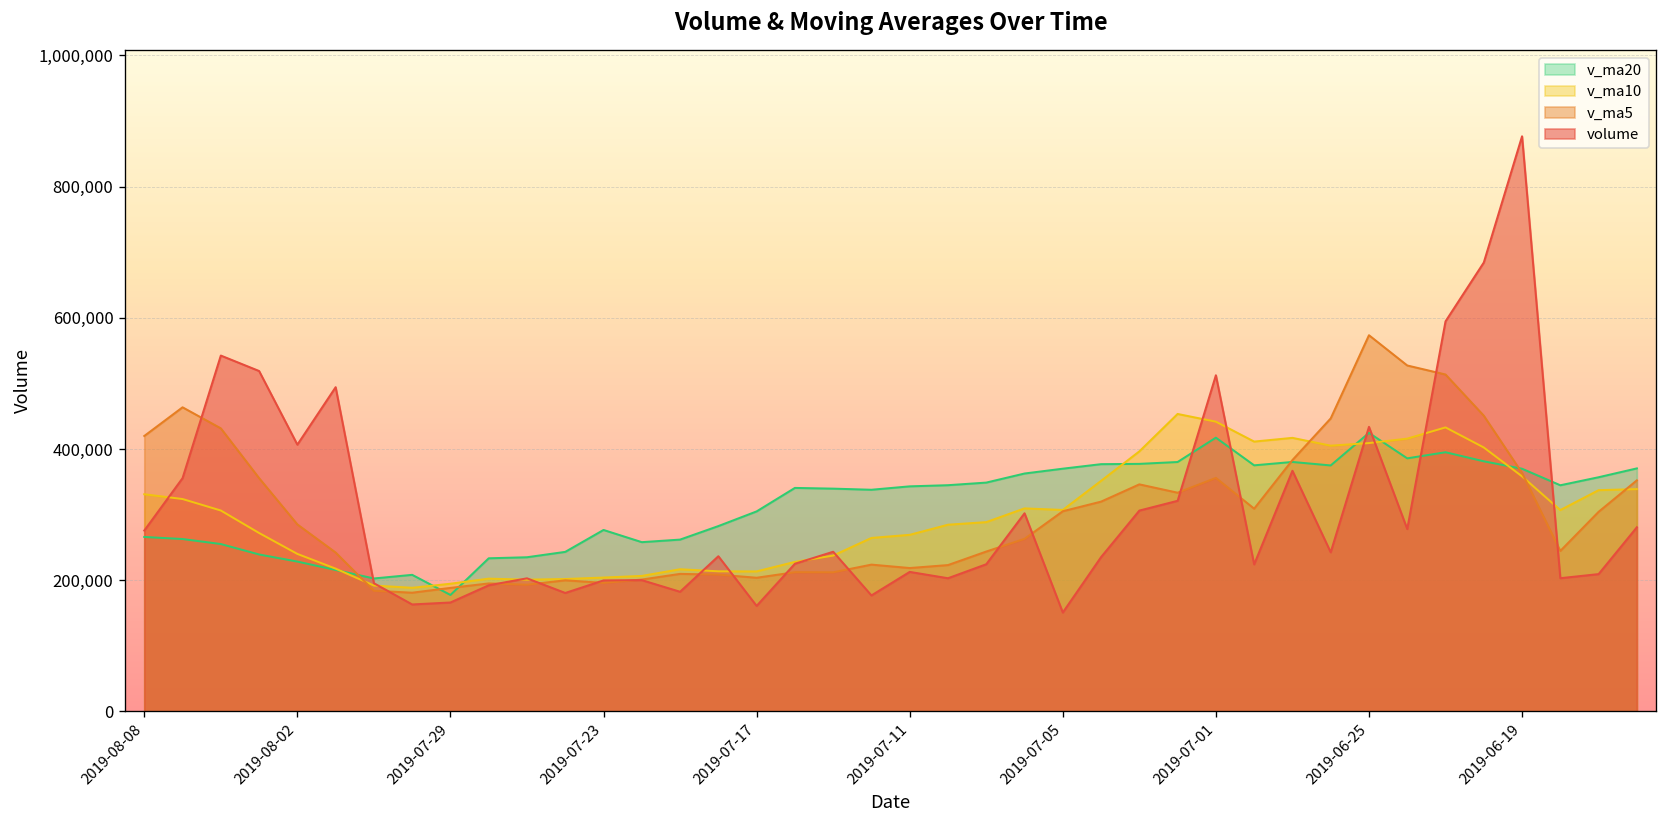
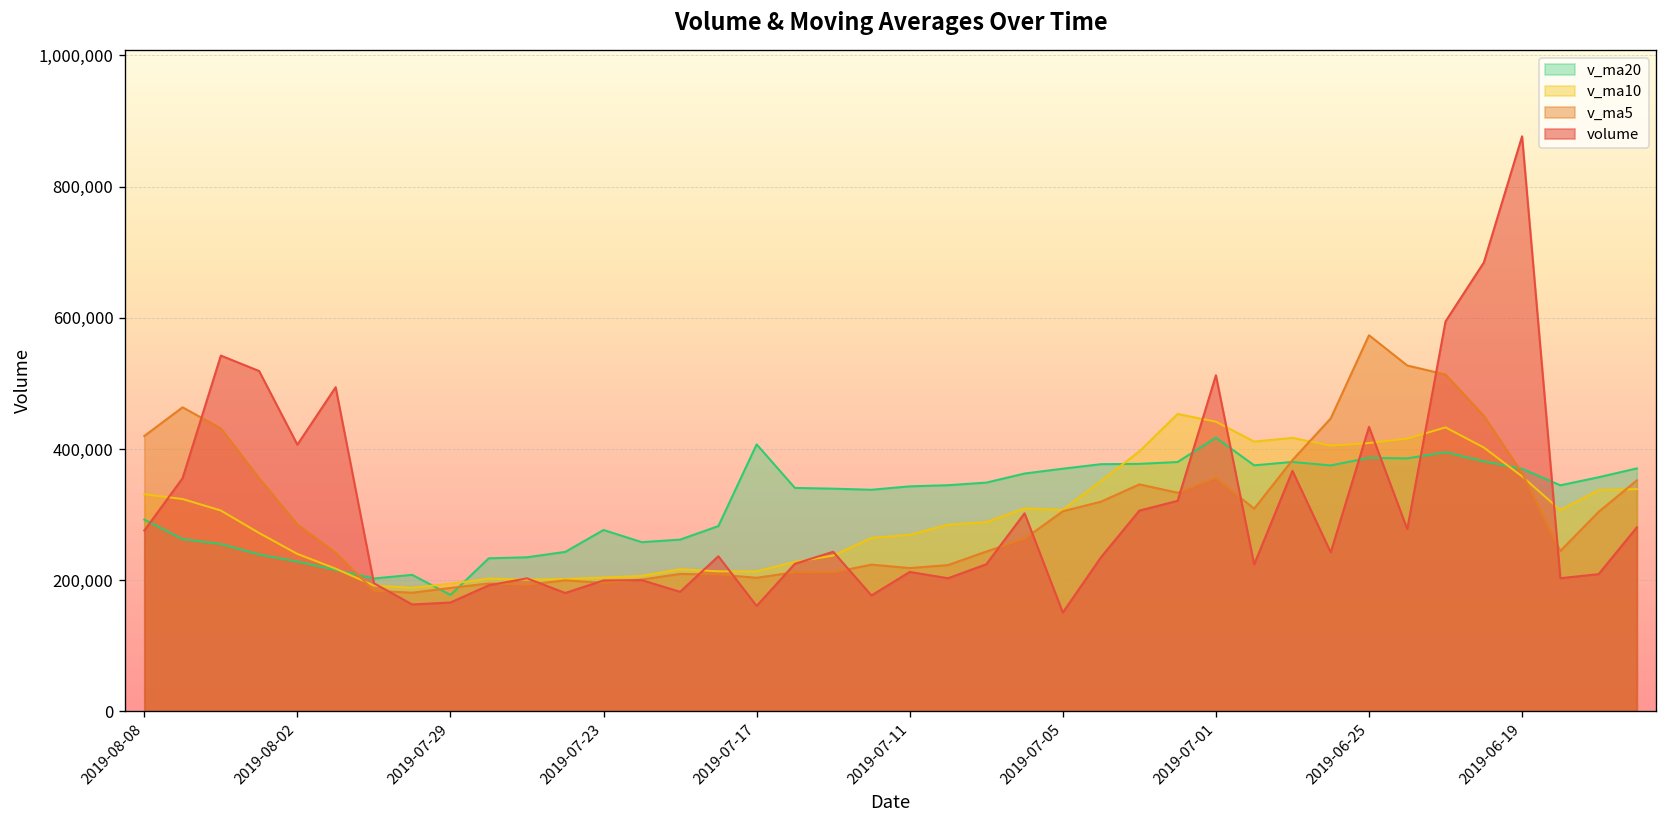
  {
    "v_ma20": {
-     "2019-08-08": "270,000",
+     "2019-08-08": "290,000",
      "2019-08-02": "230,000",
      "2019-07-29": "180,000",
      "2019-07-23": "280,000",
-     "2019-07-17": "300,000",
+     "2019-07-17": "410,000",
      "2019-07-11": "340,000",
      "2019-07-05": "370,000",
      "2019-07-01": "420,000",
-     "2019-06-25": "420,000",
+     "2019-06-25": "390,000",
      "2019-06-19": "370,000"
    }
  }
